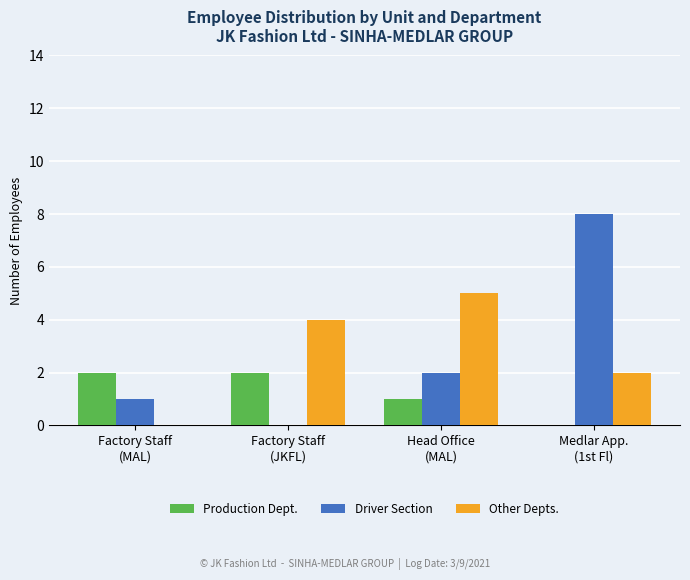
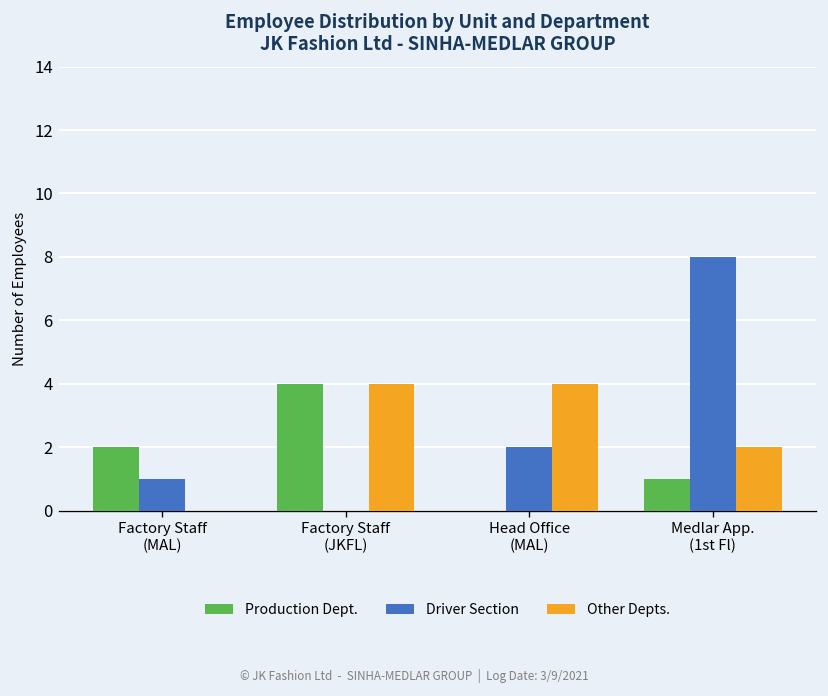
  {
    "Production Dept.": {
      "Factory Staff (MAL)": 2,
-     "Factory Staff (JKFL)": 2,
-     "Head Office (MAL)": 1,
-     "Medlar App. (1st Fl)": 0
+     "Factory Staff (JKFL)": 4,
+     "Head Office (MAL)": 0,
+     "Medlar App. (1st Fl)": 1
    },
    "Driver Section": {
      "Factory Staff (MAL)": 1,
      "Factory Staff (JKFL)": 0,
      "Head Office (MAL)": 2,
      "Medlar App. (1st Fl)": 8
    },
    "Other Depts.": {
      "Factory Staff (MAL)": 0,
      "Factory Staff (JKFL)": 4,
-     "Head Office (MAL)": 5,
+     "Head Office (MAL)": 4,
      "Medlar App. (1st Fl)": 2
    }
  }
